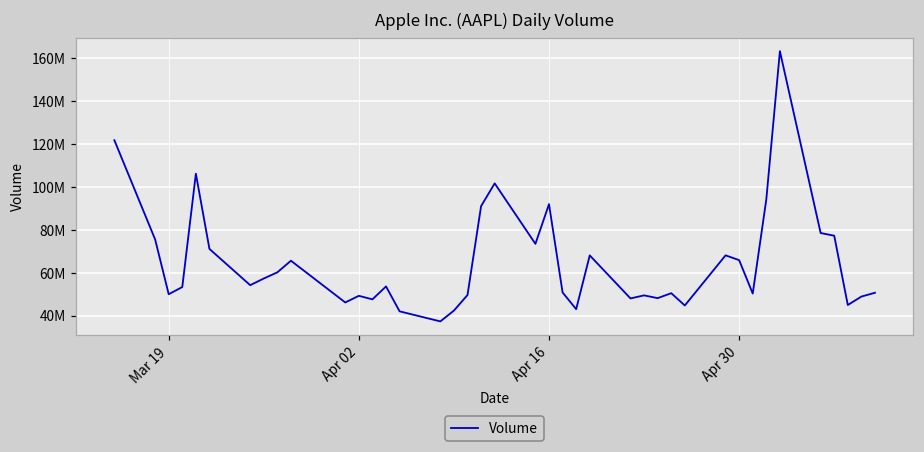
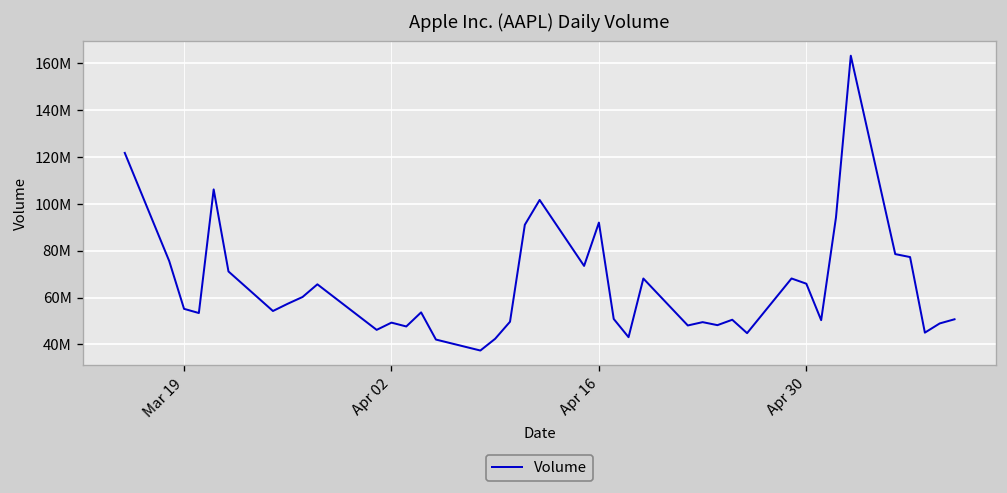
  {
-   "Mar 19": 50000000,
+   "Mar 19": 55000000,
    "Apr 02": 49000000,
    "Apr 16": 92000000,
    "Apr 30": 66000000
  }
